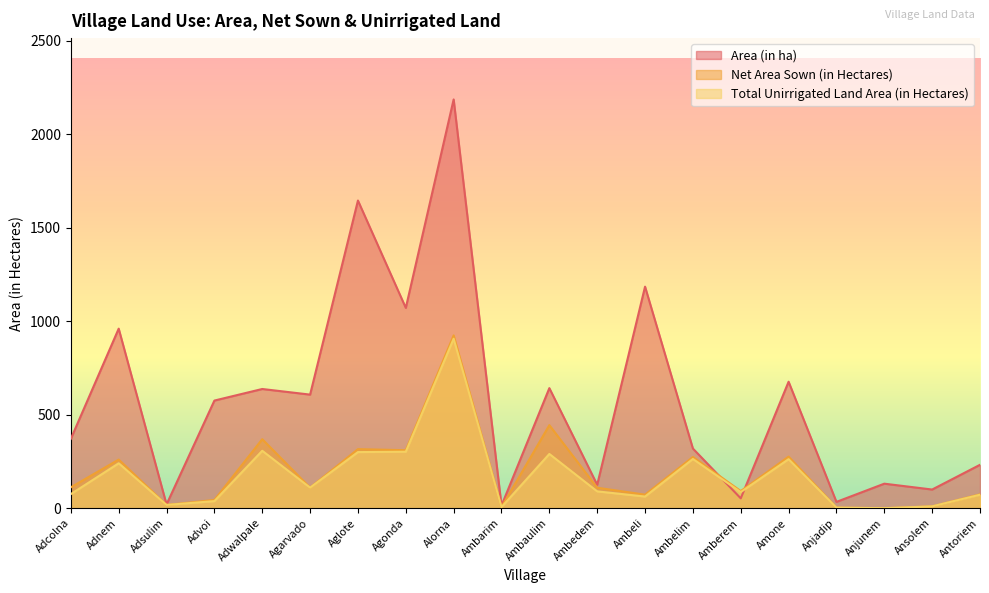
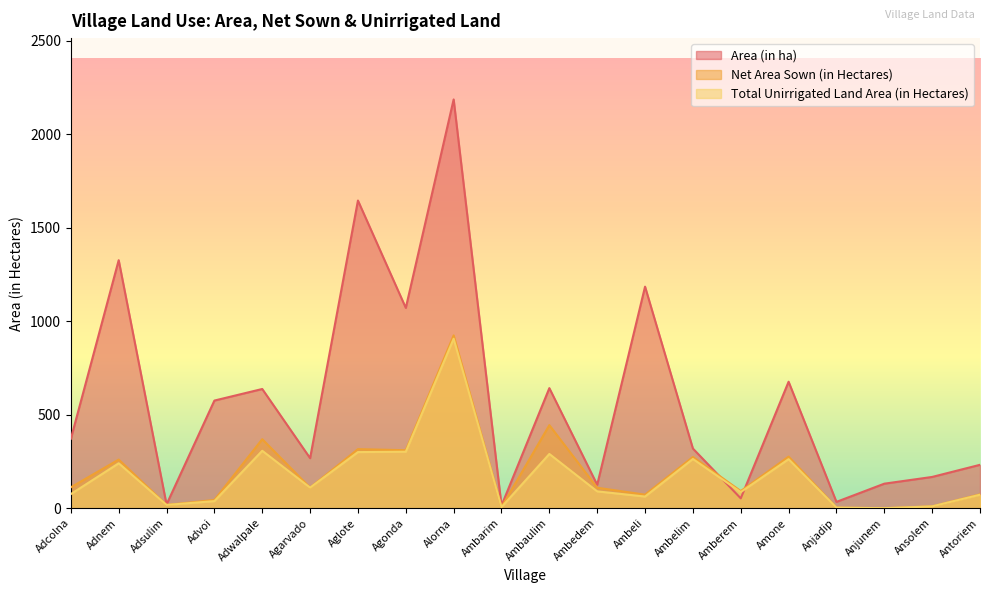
  {
    "Area (in ha)": {
      "Adcolna": 370,
-     "Adnem": 960,
+     "Adnem": 1330,
      "Advoi": 580,
      "Adwalpale": 640,
-     "Agarvado": 610,
+     "Agarvado": 270,
      "Aglote": 1650,
      "Agonda": 1070,
      "Alorna": 2190,
      "Ambaulim": 640,
      "Ambedem": 130,
      "Ambeli": 1180,
      "Ambelim": 320,
      "Amberem": 50,
      "Amone": 680,
      "Anjadip": 30,
      "Anjunem": 130,
-     "Ansolem": 100,
+     "Ansolem": 170,
      "Antoriem": 230
    }
  }
